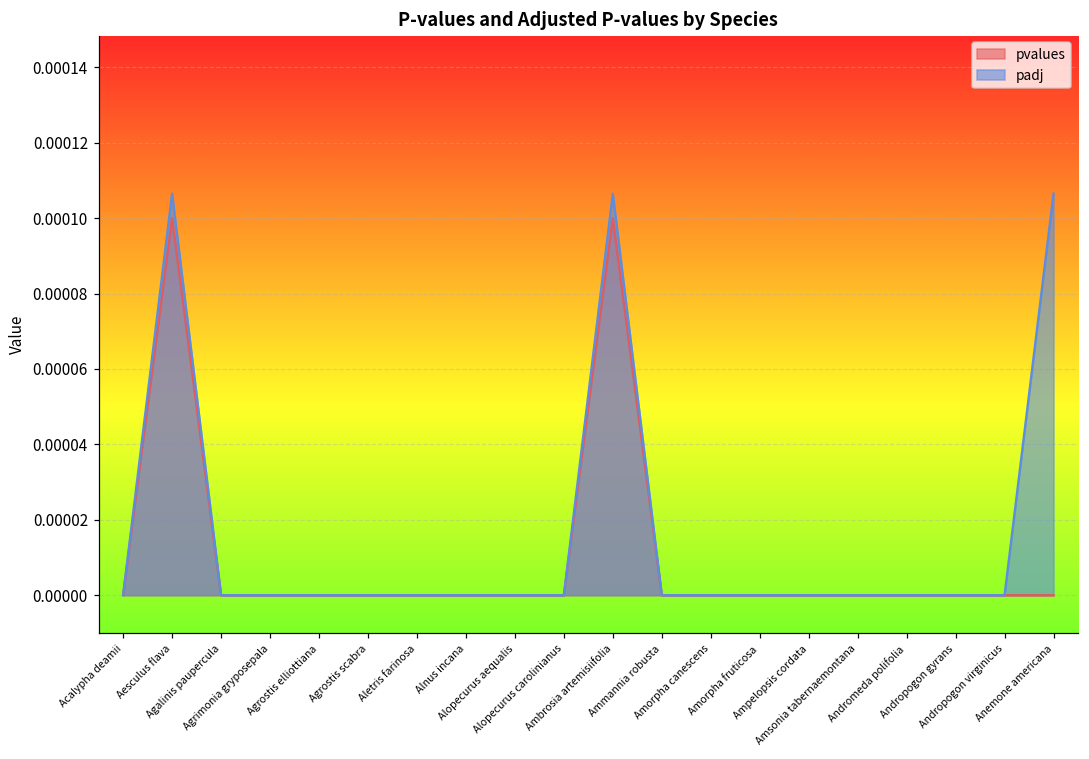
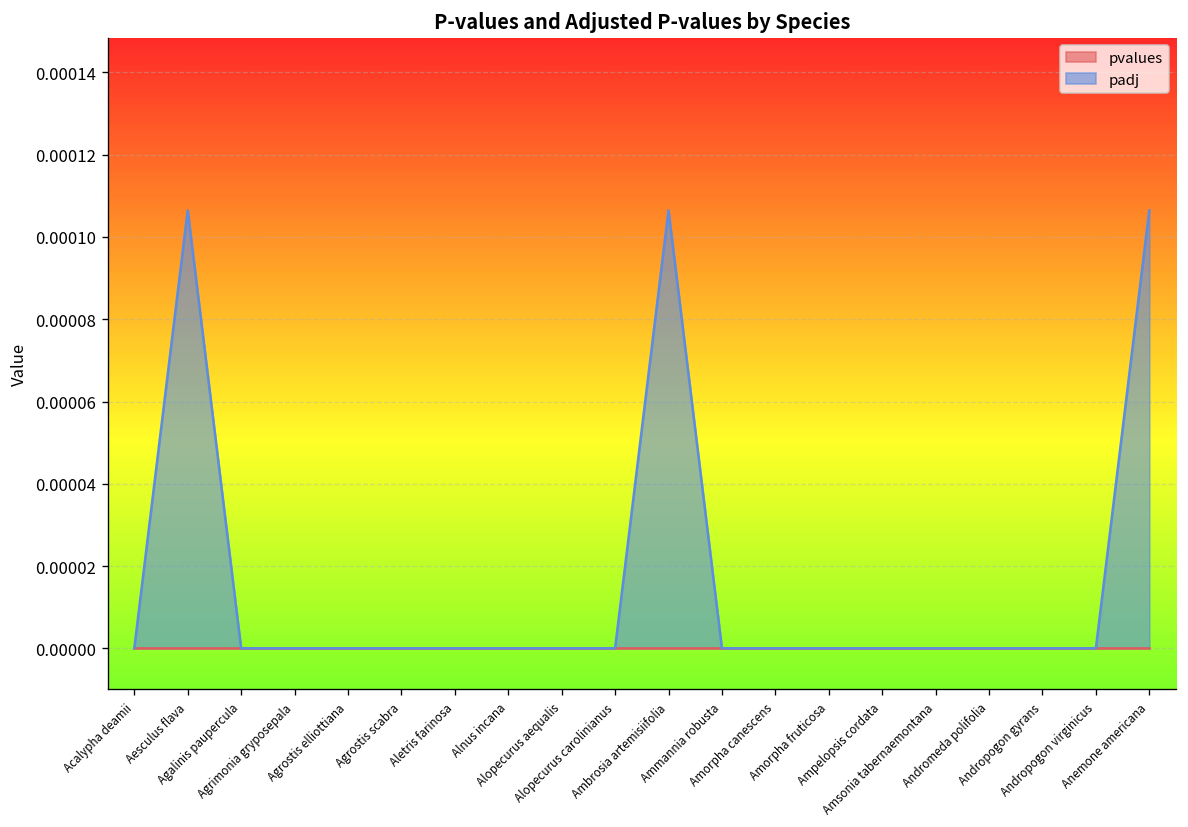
  {
    "pvalues": {
-     "Aesculus flava": 0.0001,
-     "Ambrosia artemisiifolia": 0.0001,
+     "Aesculus flava": 0.0000,
+     "Ambrosia artemisiifolia": 0.0000,
      "Anemone americana": 0.0000
    },
    "padj": {
      "Aesculus flava": 0.000106,
      "Ambrosia artemisiifolia": 0.000106,
      "Anemone americana": 0.000106
    }
  }
